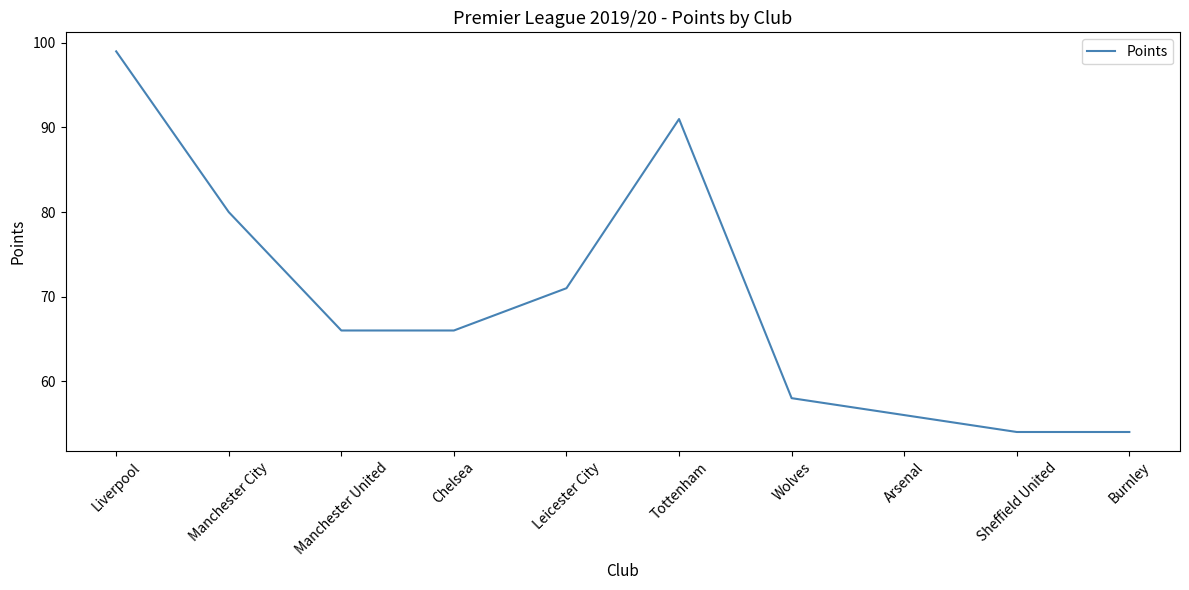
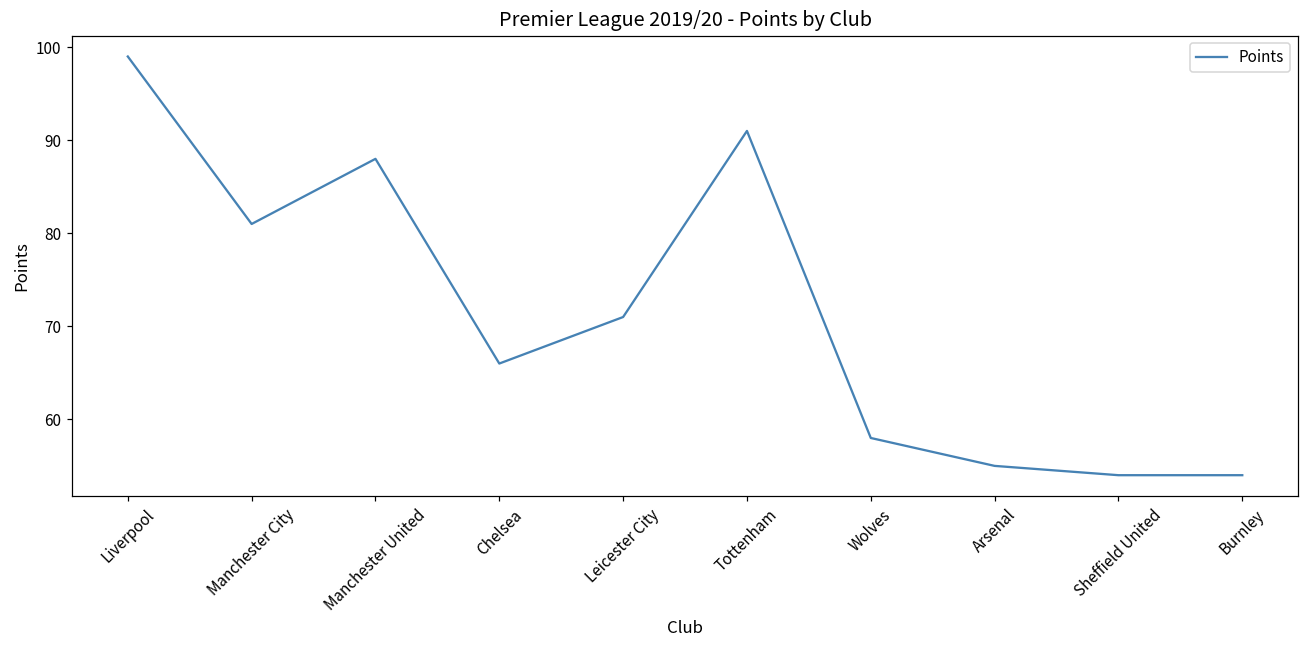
  {
    "Liverpool": 99,
-   "Manchester City": 80,
-   "Manchester United": 66,
+   "Manchester City": 81,
+   "Manchester United": 88,
    "Chelsea": 66,
    "Leicester City": 71,
    "Tottenham": 91,
    "Wolves": 58,
-   "Arsenal": 56,
+   "Arsenal": 55,
    "Sheffield United": 54,
    "Burnley": 54
  }
